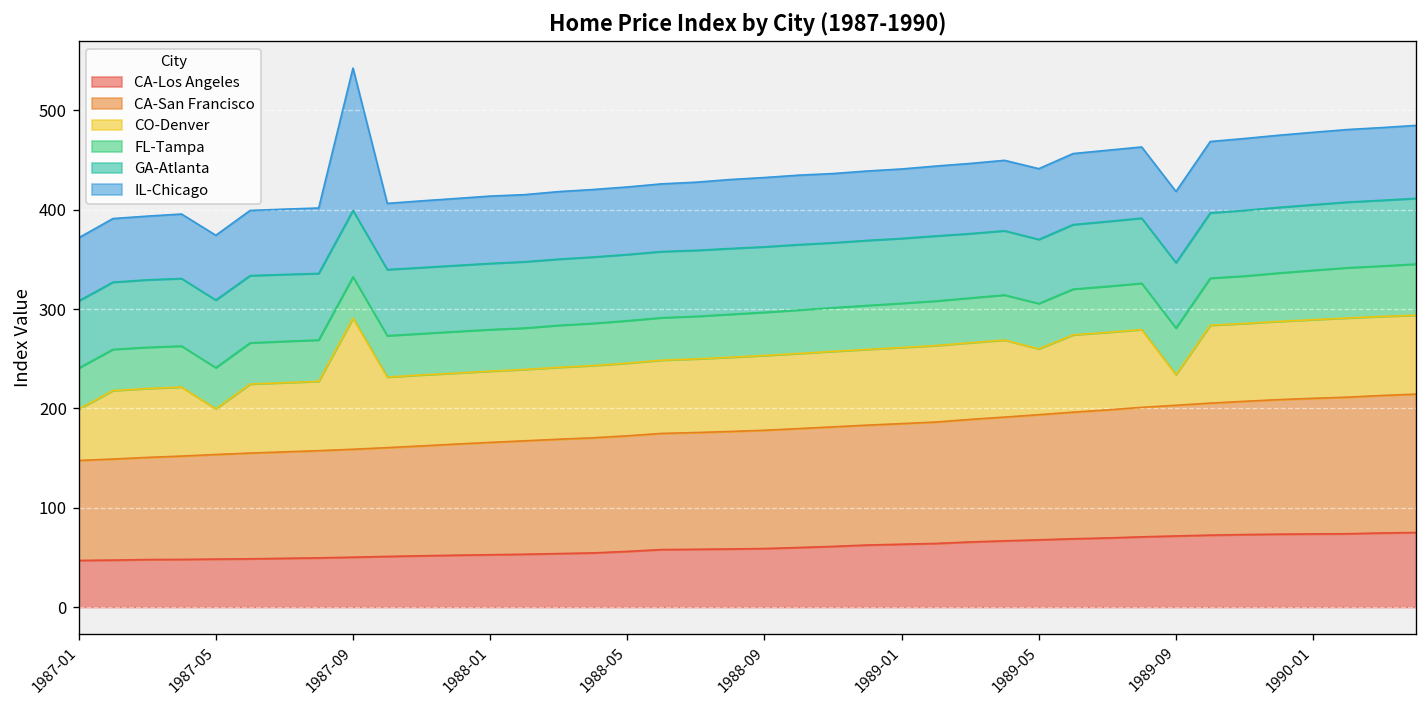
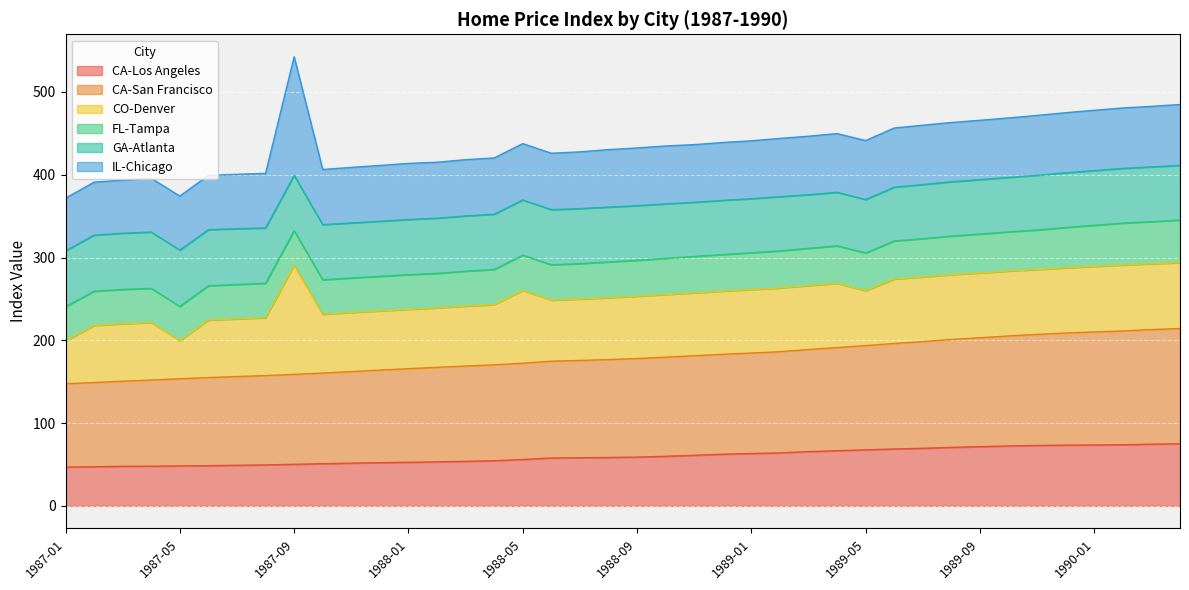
  {
    "CO-Denver": {
      "1987-01": 50,
      "1987-05": 50,
      "1987-09": 130,
      "1988-01": 70,
-     "1988-05": 70,
+     "1988-05": 90,
      "1988-09": 80,
      "1989-01": 80,
      "1989-05": 70,
-     "1989-09": 30,
+     "1989-09": 80,
      "1990-01": 80
    },
    "IL-Chicago": {
      "1987-01": 60,
      "1987-05": 70,
      "1987-09": 140,
      "1988-01": 70,
      "1988-05": 70,
      "1988-09": 70,
      "1989-01": 70,
      "1989-05": 70,
      "1989-09": 70,
      "1990-01": 70
    }
  }
